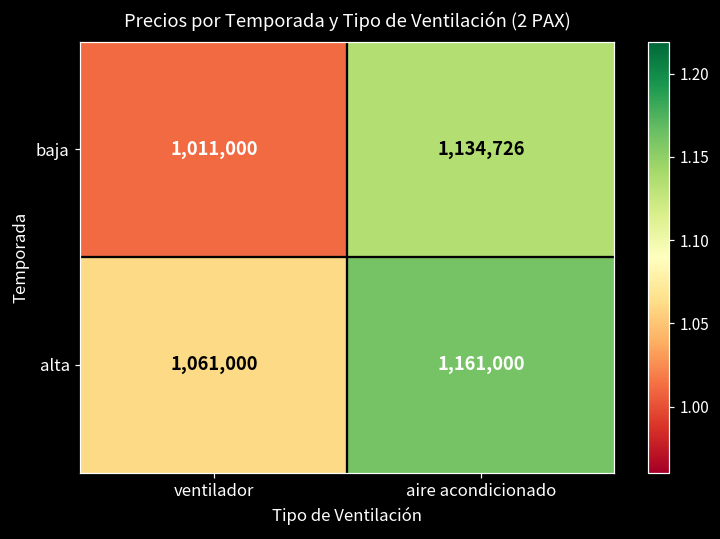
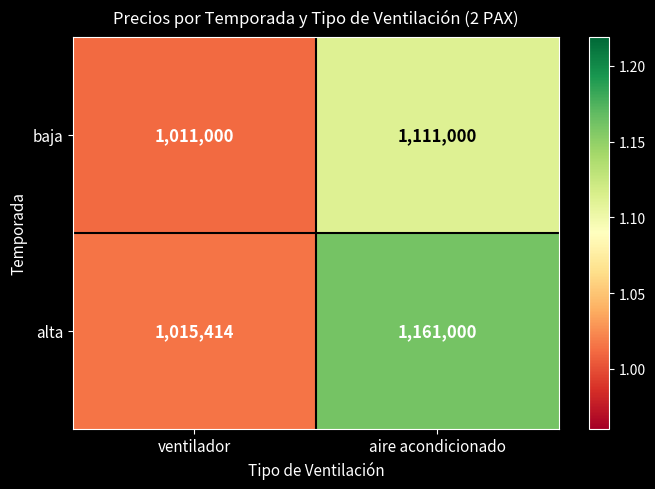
  {
    "baja": {
      "ventilador": "1,011,000",
-     "aire acondicionado": "1,134,726"
+     "aire acondicionado": "1,111,000"
    },
    "alta": {
-     "ventilador": "1,061,000",
+     "ventilador": "1,015,414",
      "aire acondicionado": "1,161,000"
    }
  }
